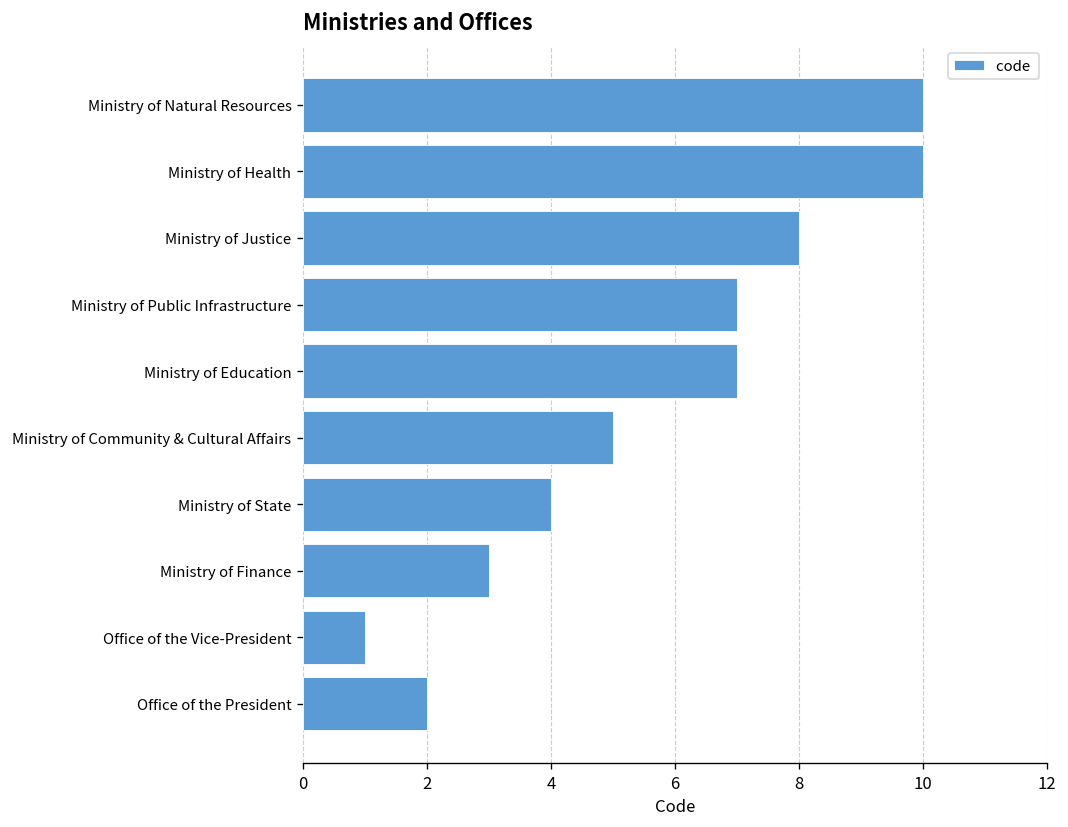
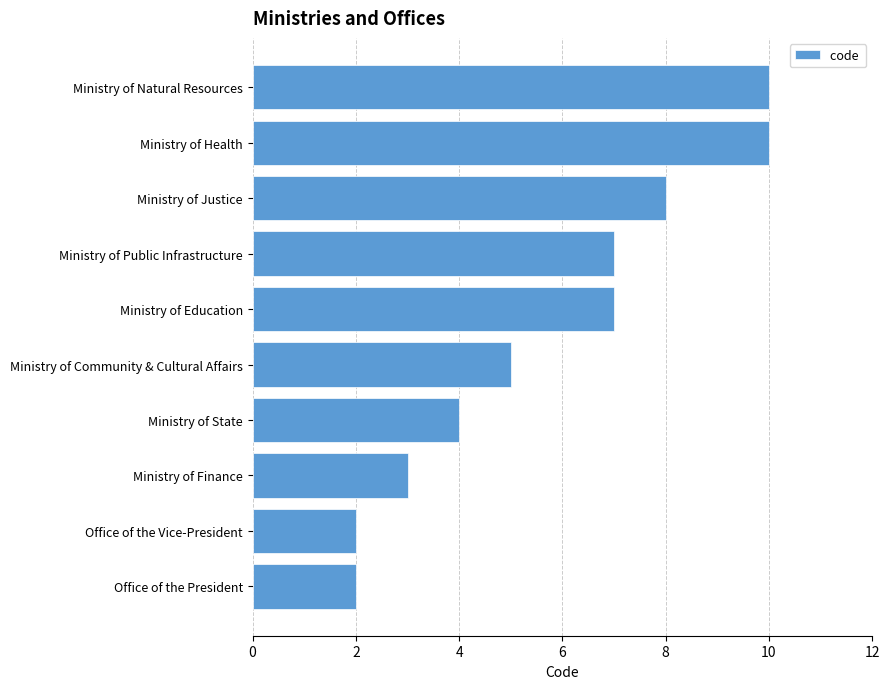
  {
    "Ministry of Natural Resources": 10,
    "Ministry of Health": 10,
    "Ministry of Justice": 8,
    "Ministry of Public Infrastructure": 7,
    "Ministry of Education": 7,
    "Ministry of Community & Cultural Affairs": 5,
    "Ministry of State": 4,
    "Ministry of Finance": 3,
-   "Office of the Vice-President": 1,
+   "Office of the Vice-President": 2,
    "Office of the President": 2
  }
